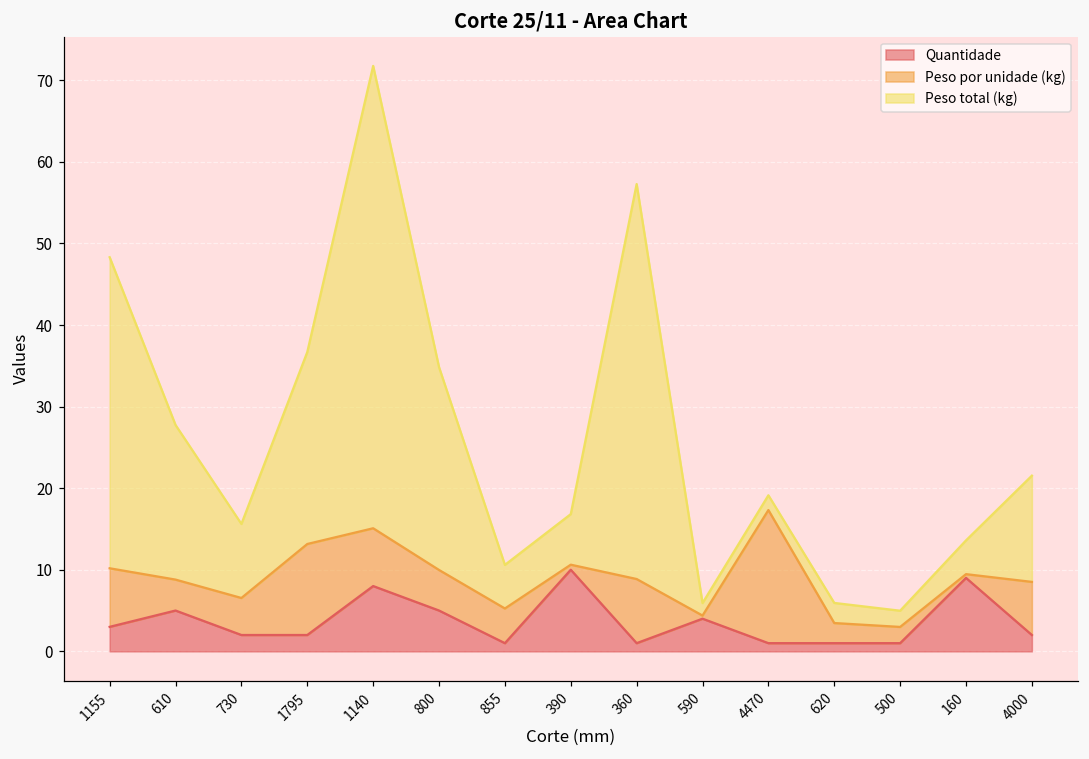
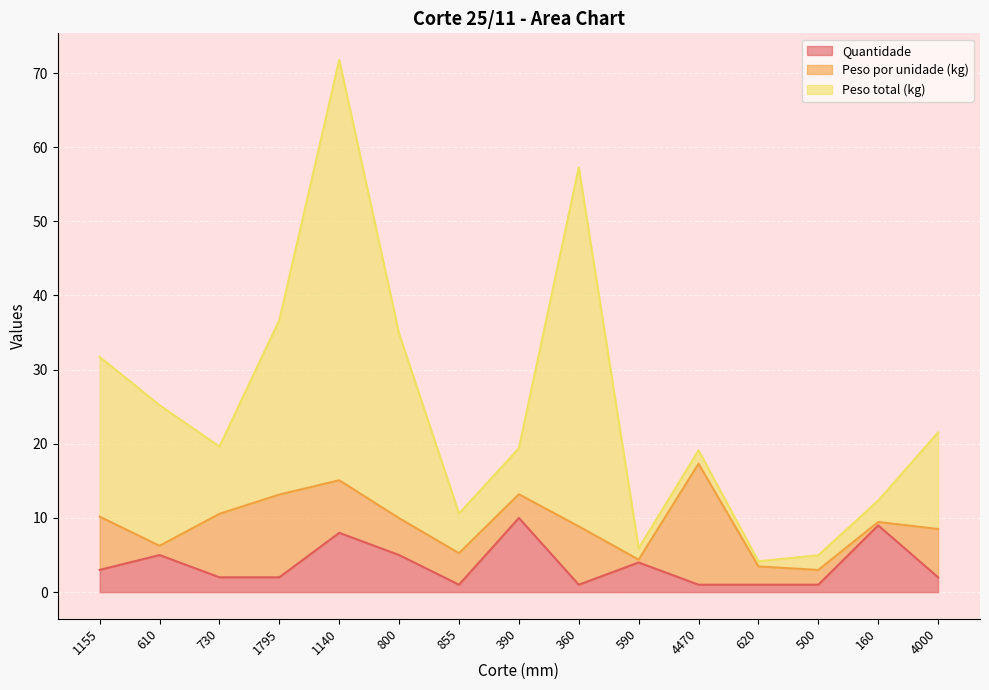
  {
    "Quantidade": {
      "1155": 3,
      "610": 5,
      "730": 2,
      "1795": 2,
      "1140": 8,
      "800": 5,
      "855": 1,
      "390": 10,
      "360": 1,
      "590": 4,
      "4470": 1,
      "620": 1,
      "500": 1,
      "160": 9,
      "4000": 2
    },
    "Peso por unidade (kg)": {
      "1155": 7,
-     "610": 4,
-     "730": 5,
+     "610": 1,
+     "730": 9,
      "1795": 11,
      "1140": 7,
      "800": 5,
      "855": 4,
-     "390": 1,
+     "390": 3,
      "360": 8,
      "590": 0,
      "4470": 16,
      "620": 2,
      "500": 2,
      "160": 0,
      "4000": 7
    },
    "Peso total (kg)": {
-     "1155": 38,
+     "1155": 22,
      "610": 19,
      "730": 9,
      "1795": 24,
      "1140": 57,
      "800": 25,
      "855": 5,
      "390": 6,
      "360": 48,
      "590": 2,
      "4470": 2,
-     "620": 2,
+     "620": 1,
      "500": 2,
-     "160": 4,
+     "160": 3,
      "4000": 13
    }
  }
